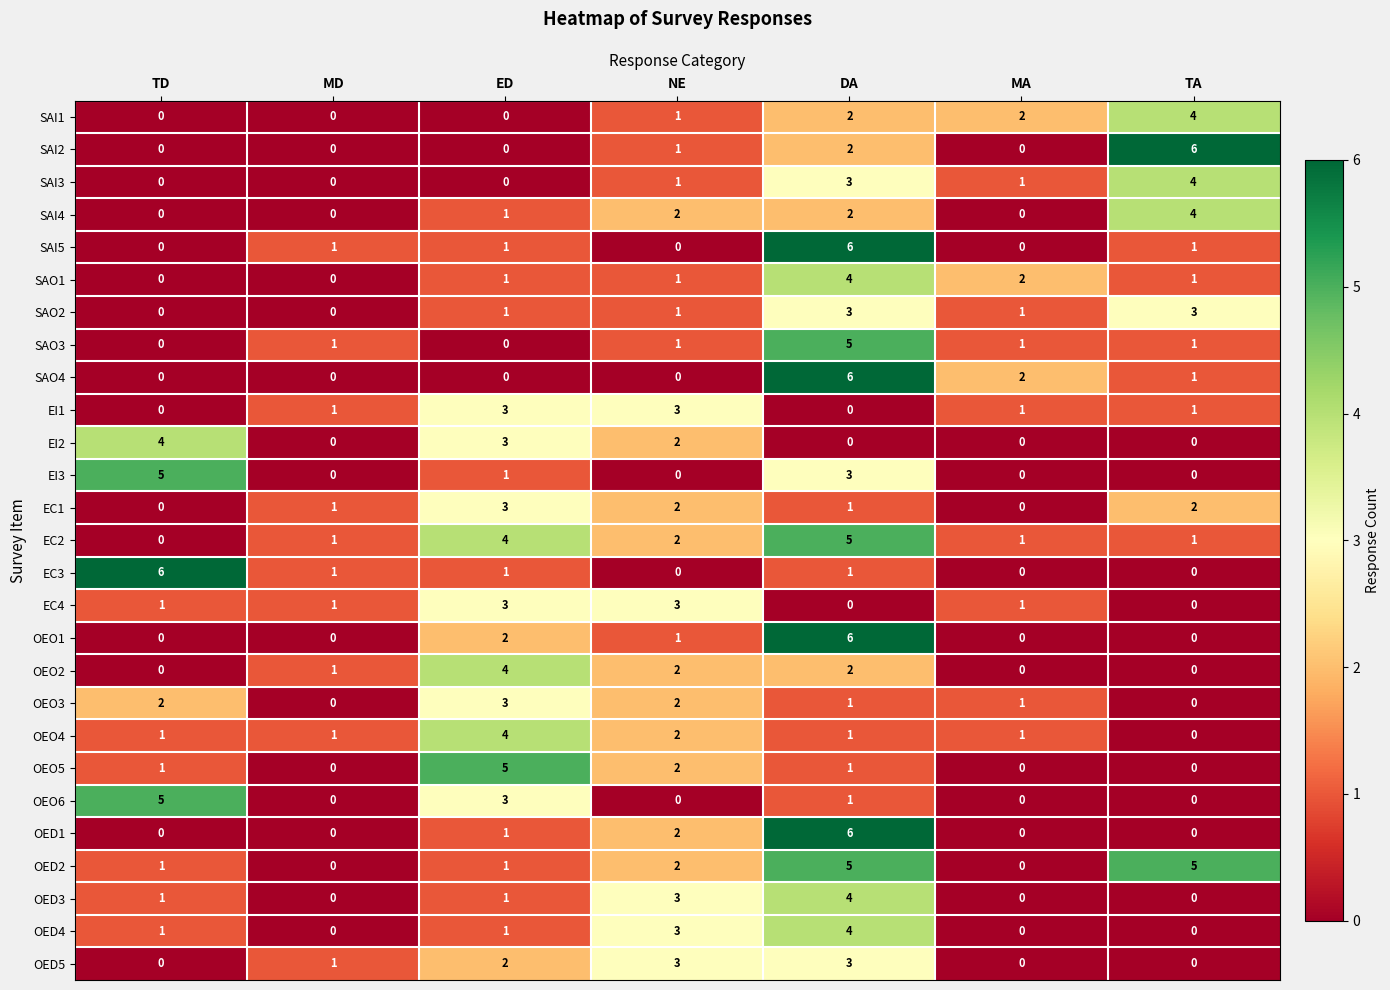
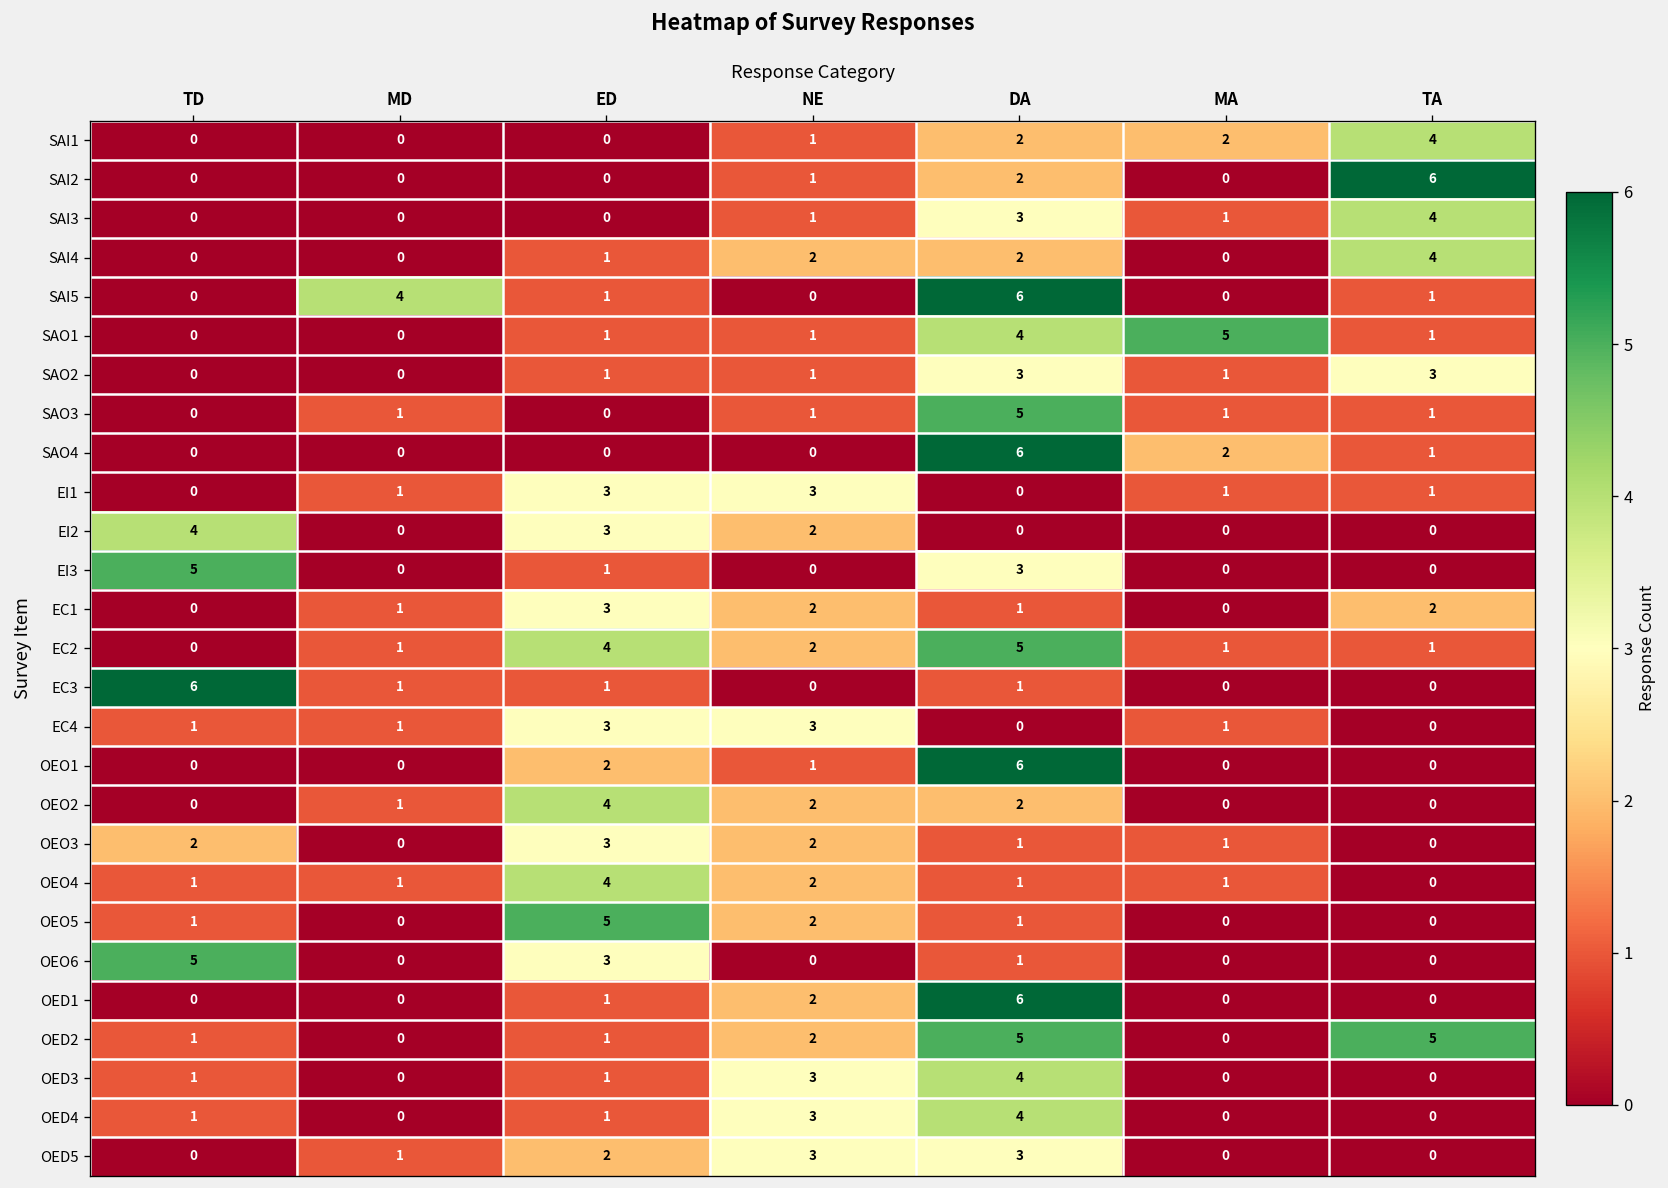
  {
    "SAI1": {
      "TD": 0,
      "MD": 0,
      "ED": 0,
      "NE": 1,
      "DA": 2,
      "MA": 2,
      "TA": 4
    },
    "SAI2": {
      "TD": 0,
      "MD": 0,
      "ED": 0,
      "NE": 1,
      "DA": 2,
      "MA": 0,
      "TA": 6
    },
    "SAI3": {
      "TD": 0,
      "MD": 0,
      "ED": 0,
      "NE": 1,
      "DA": 3,
      "MA": 1,
      "TA": 4
    },
    "SAI4": {
      "TD": 0,
      "MD": 0,
      "ED": 1,
      "NE": 2,
      "DA": 2,
      "MA": 0,
      "TA": 4
    },
    "SAI5": {
      "TD": 0,
-     "MD": 1,
+     "MD": 4,
      "ED": 1,
      "NE": 0,
      "DA": 6,
      "MA": 0,
      "TA": 1
    },
    "SAO1": {
      "TD": 0,
      "MD": 0,
      "ED": 1,
      "NE": 1,
      "DA": 4,
-     "MA": 2,
+     "MA": 5,
      "TA": 1
    },
    "SAO2": {
      "TD": 0,
      "MD": 0,
      "ED": 1,
      "NE": 1,
      "DA": 3,
      "MA": 1,
      "TA": 3
    },
    "SAO3": {
      "TD": 0,
      "MD": 1,
      "ED": 0,
      "NE": 1,
      "DA": 5,
      "MA": 1,
      "TA": 1
    },
    "SAO4": {
      "TD": 0,
      "MD": 0,
      "ED": 0,
      "NE": 0,
      "DA": 6,
      "MA": 2,
      "TA": 1
    },
    "EI1": {
      "TD": 0,
      "MD": 1,
      "ED": 3,
      "NE": 3,
      "DA": 0,
      "MA": 1,
      "TA": 1
    },
    "EI2": {
      "TD": 4,
      "MD": 0,
      "ED": 3,
      "NE": 2,
      "DA": 0,
      "MA": 0,
      "TA": 0
    },
    "EI3": {
      "TD": 5,
      "MD": 0,
      "ED": 1,
      "NE": 0,
      "DA": 3,
      "MA": 0,
      "TA": 0
    },
    "EC1": {
      "TD": 0,
      "MD": 1,
      "ED": 3,
      "NE": 2,
      "DA": 1,
      "MA": 0,
      "TA": 2
    },
    "EC2": {
      "TD": 0,
      "MD": 1,
      "ED": 4,
      "NE": 2,
      "DA": 5,
      "MA": 1,
      "TA": 1
    },
    "EC3": {
      "TD": 6,
      "MD": 1,
      "ED": 1,
      "NE": 0,
      "DA": 1,
      "MA": 0,
      "TA": 0
    },
    "EC4": {
      "TD": 1,
      "MD": 1,
      "ED": 3,
      "NE": 3,
      "DA": 0,
      "MA": 1,
      "TA": 0
    },
    "OEO1": {
      "TD": 0,
      "MD": 0,
      "ED": 2,
      "NE": 1,
      "DA": 6,
      "MA": 0,
      "TA": 0
    },
    "OEO2": {
      "TD": 0,
      "MD": 1,
      "ED": 4,
      "NE": 2,
      "DA": 2,
      "MA": 0,
      "TA": 0
    },
    "OEO3": {
      "TD": 2,
      "MD": 0,
      "ED": 3,
      "NE": 2,
      "DA": 1,
      "MA": 1,
      "TA": 0
    },
    "OEO4": {
      "TD": 1,
      "MD": 1,
      "ED": 4,
      "NE": 2,
      "DA": 1,
      "MA": 1,
      "TA": 0
    },
    "OEO5": {
      "TD": 1,
      "MD": 0,
      "ED": 5,
      "NE": 2,
      "DA": 1,
      "MA": 0,
      "TA": 0
    },
    "OEO6": {
      "TD": 5,
      "MD": 0,
      "ED": 3,
      "NE": 0,
      "DA": 1,
      "MA": 0,
      "TA": 0
    },
    "OED1": {
      "TD": 0,
      "MD": 0,
      "ED": 1,
      "NE": 2,
      "DA": 6,
      "MA": 0,
      "TA": 0
    },
    "OED2": {
      "TD": 1,
      "MD": 0,
      "ED": 1,
      "NE": 2,
      "DA": 5,
      "MA": 0,
      "TA": 5
    },
    "OED3": {
      "TD": 1,
      "MD": 0,
      "ED": 1,
      "NE": 3,
      "DA": 4,
      "MA": 0,
      "TA": 0
    },
    "OED4": {
      "TD": 1,
      "MD": 0,
      "ED": 1,
      "NE": 3,
      "DA": 4,
      "MA": 0,
      "TA": 0
    },
    "OED5": {
      "TD": 0,
      "MD": 1,
      "ED": 2,
      "NE": 3,
      "DA": 3,
      "MA": 0,
      "TA": 0
    }
  }
